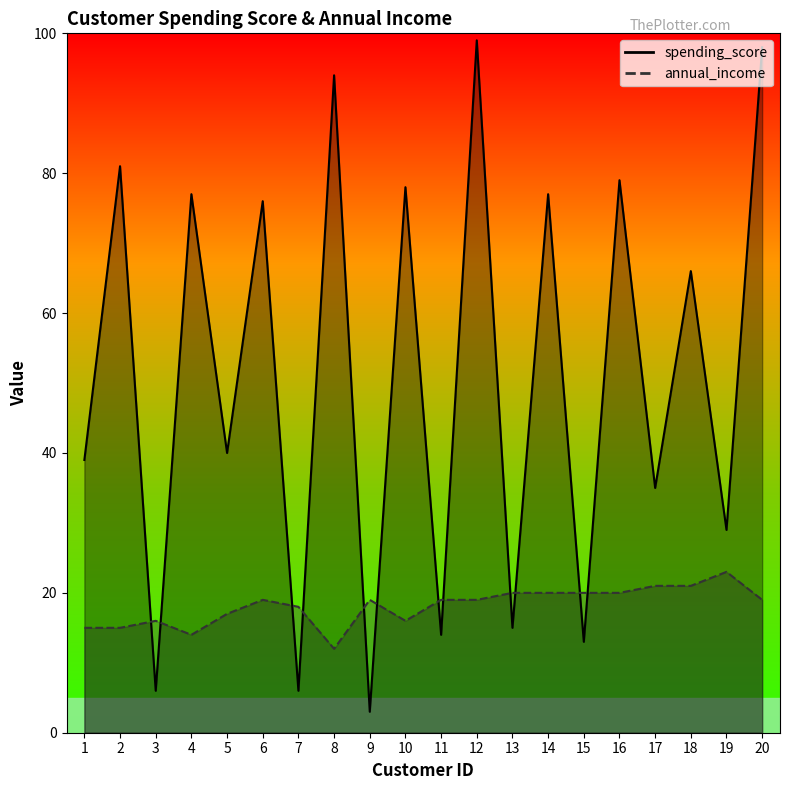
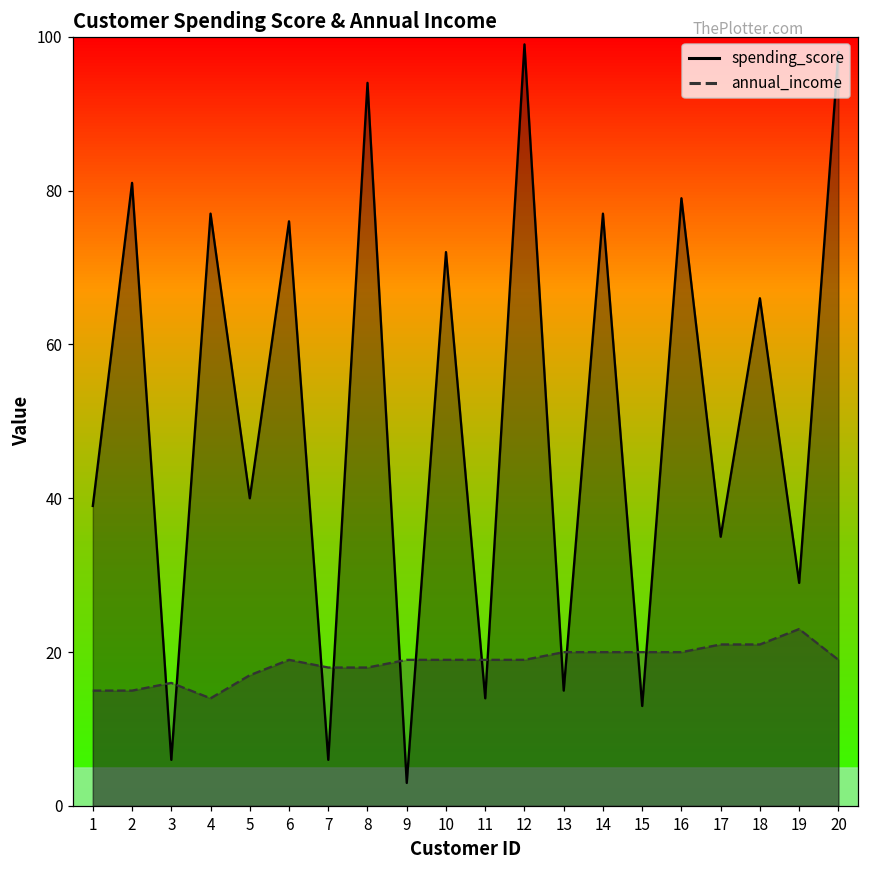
  {
    "spending_score": {
      "1": 39,
      "2": 81,
      "3": 6,
      "4": 77,
      "5": 40,
      "6": 76,
      "7": 6,
      "8": 94,
-     "10": 78,
+     "10": 72,
      "11": 14,
      "12": 99,
      "13": 15,
      "14": 77,
      "15": 13,
      "16": 79,
      "17": 35,
      "18": 66,
      "19": 29
    },
    "annual_income": {
      "1": 15,
      "2": 15,
      "3": 16,
      "4": 14,
      "5": 17,
      "6": 19,
      "7": 18,
-     "8": 12,
+     "8": 18,
      "9": 19,
-     "10": 16,
+     "10": 19,
      "11": 19,
      "12": 19,
      "13": 20,
      "14": 20,
      "15": 20,
      "16": 20,
      "17": 21,
      "18": 21,
      "19": 23,
      "20": 19
    }
  }
